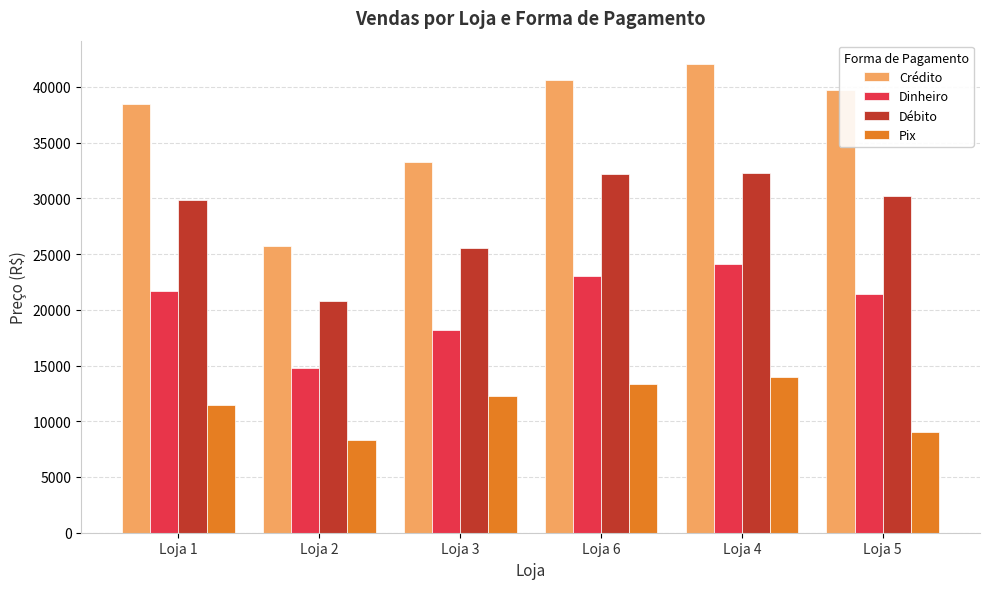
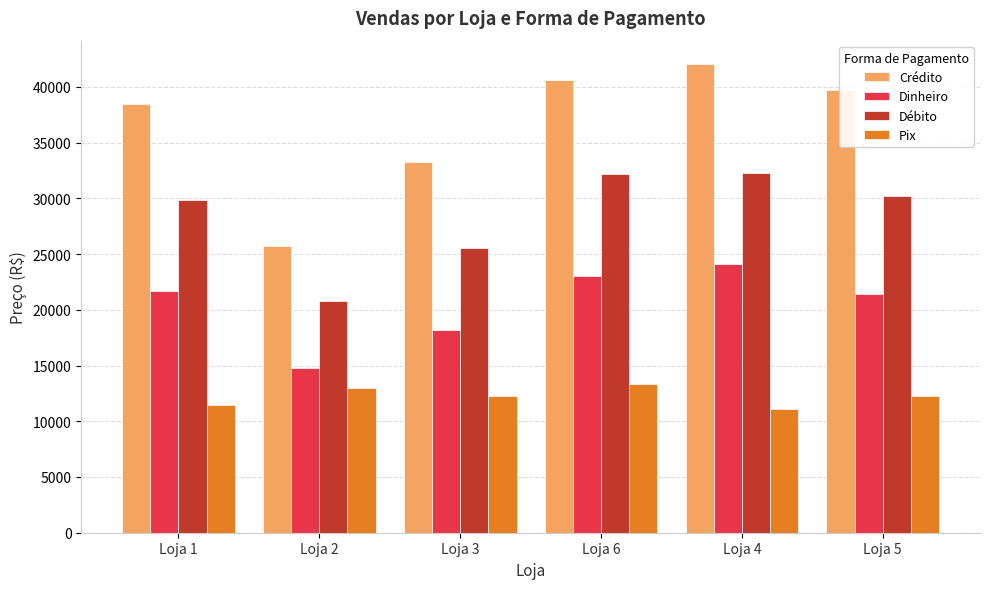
  {
    "Crédito": {
      "Loja 1": 38500,
      "Loja 2": 25700,
      "Loja 3": 33200,
      "Loja 6": 40700,
      "Loja 4": 42000
    },
    "Pix": {
      "Loja 1": 11400,
-     "Loja 2": 8300,
+     "Loja 2": 13000,
      "Loja 3": 12200,
      "Loja 6": 13300,
-     "Loja 4": 14000,
-     "Loja 5": 9000
+     "Loja 4": 11100,
+     "Loja 5": 12300
    }
  }
